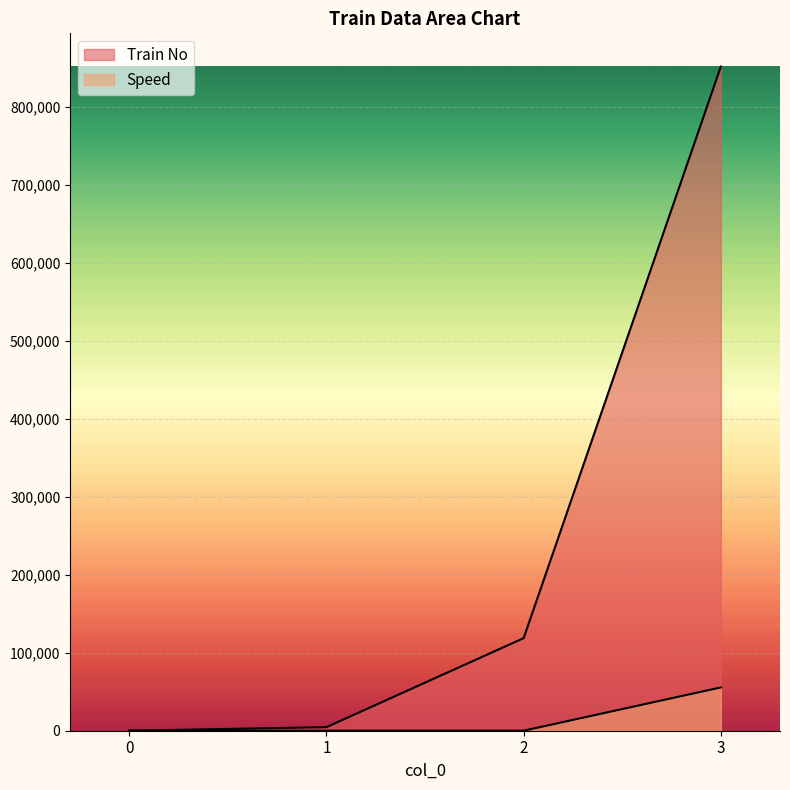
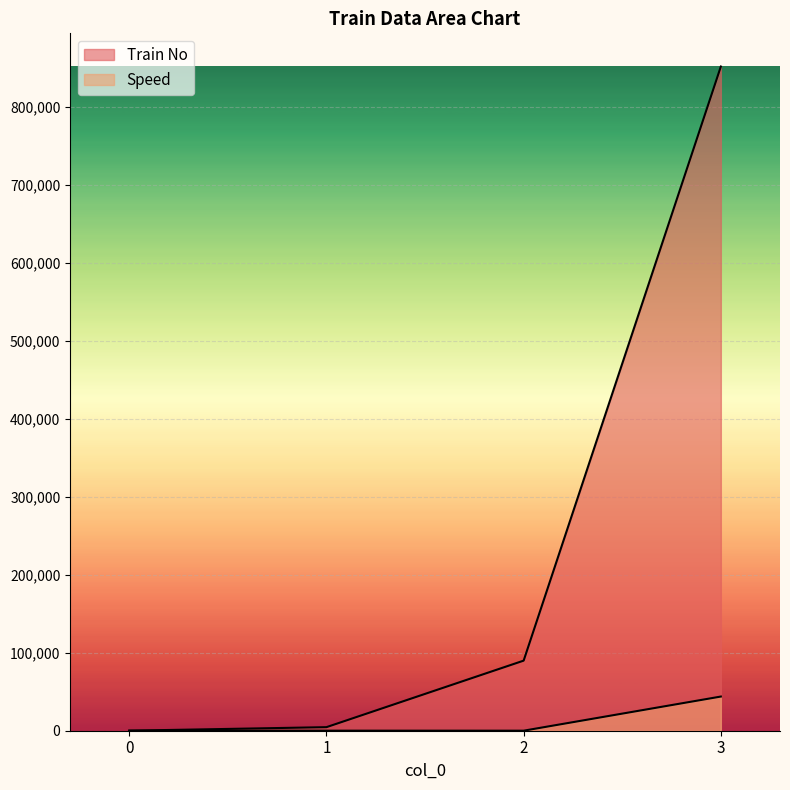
  {
    "Train No": {
      "1": "0",
-     "2": "120,000",
+     "2": "90,000",
      "3": "850,000"
    },
    "Speed": {
      "1": "0",
      "2": "0",
-     "3": "60,000"
+     "3": "40,000"
    }
  }
